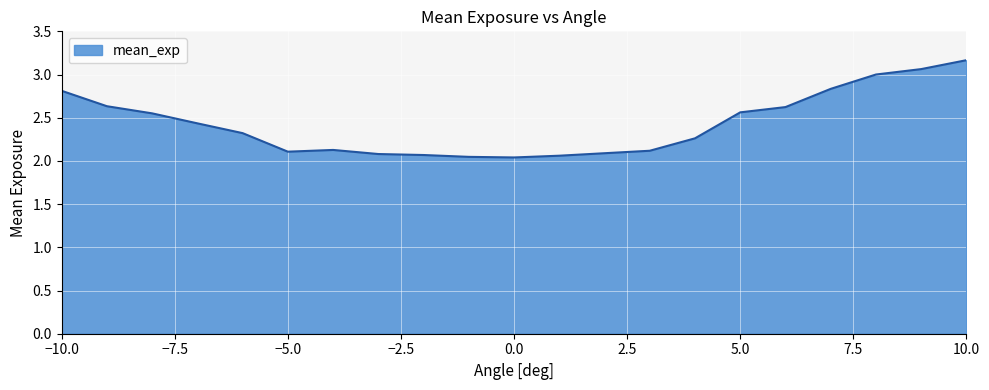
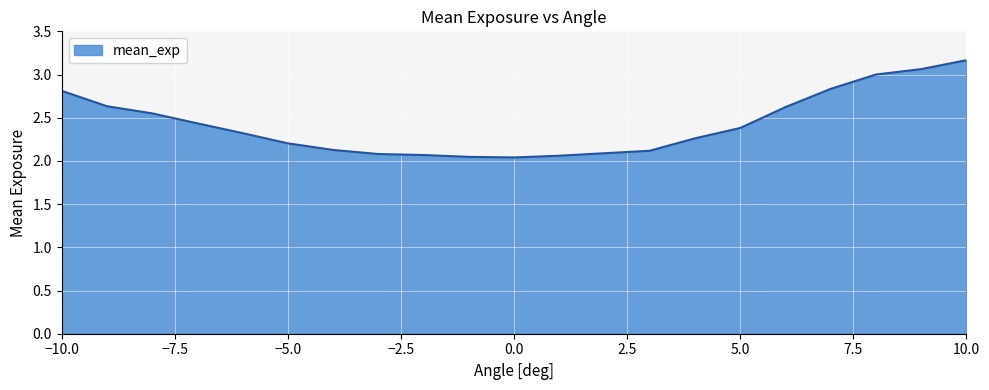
  {
    "−10.0": 2.8,
-   "−5.0": 2.1,
+   "−5.0": 2.2,
    "0.0": 2.0,
-   "5.0": 2.6,
+   "5.0": 2.4,
    "10.0": 3.2
  }
